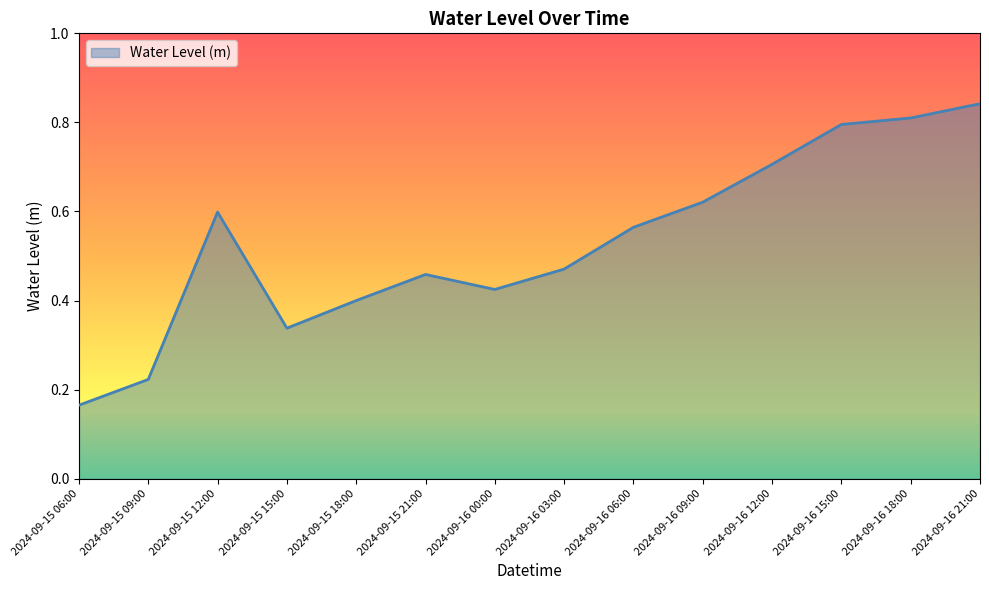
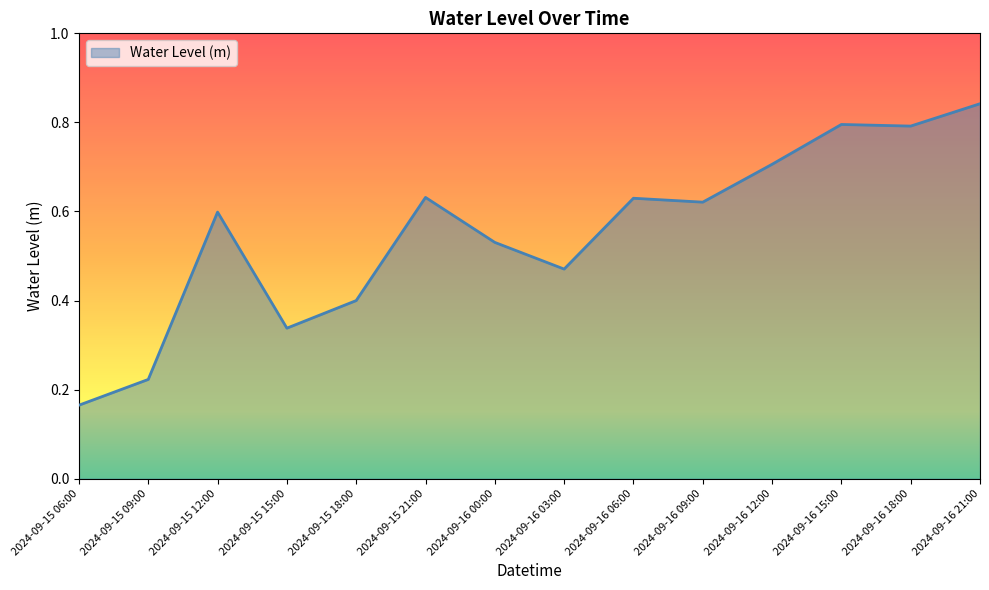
  {
    "2024-09-15 06:00": 0.17,
    "2024-09-15 09:00": 0.22,
    "2024-09-15 12:00": 0.60,
    "2024-09-15 15:00": 0.34,
    "2024-09-15 18:00": 0.40,
-   "2024-09-15 21:00": 0.46,
-   "2024-09-16 00:00": 0.42,
+   "2024-09-15 21:00": 0.63,
+   "2024-09-16 00:00": 0.53,
    "2024-09-16 03:00": 0.47,
-   "2024-09-16 06:00": 0.56,
+   "2024-09-16 06:00": 0.63,
    "2024-09-16 09:00": 0.62,
    "2024-09-16 12:00": 0.71,
    "2024-09-16 15:00": 0.80,
-   "2024-09-16 18:00": 0.81,
+   "2024-09-16 18:00": 0.79,
    "2024-09-16 21:00": 0.84
  }
